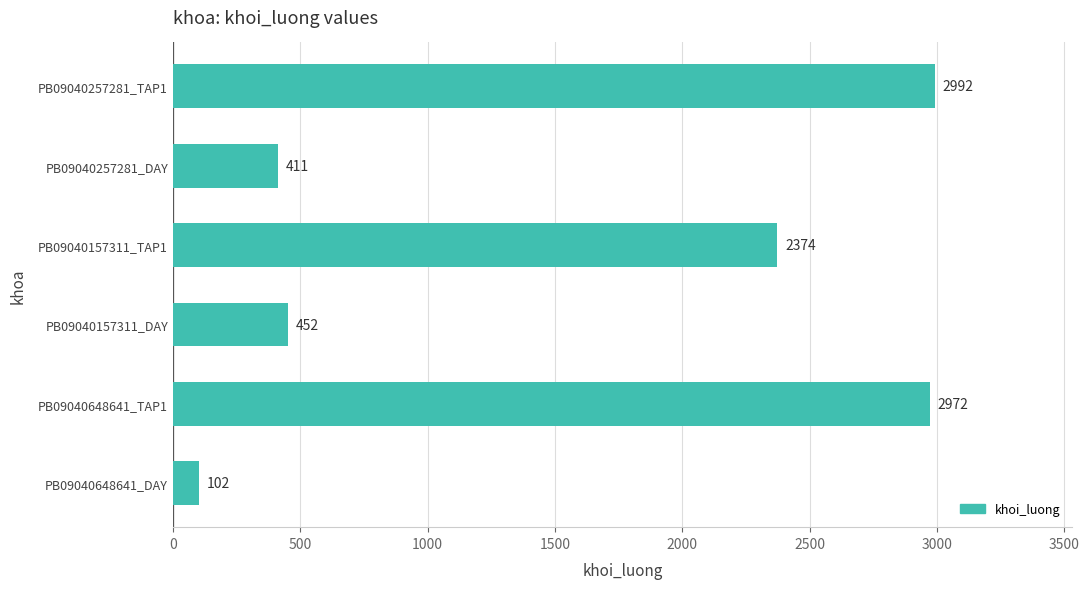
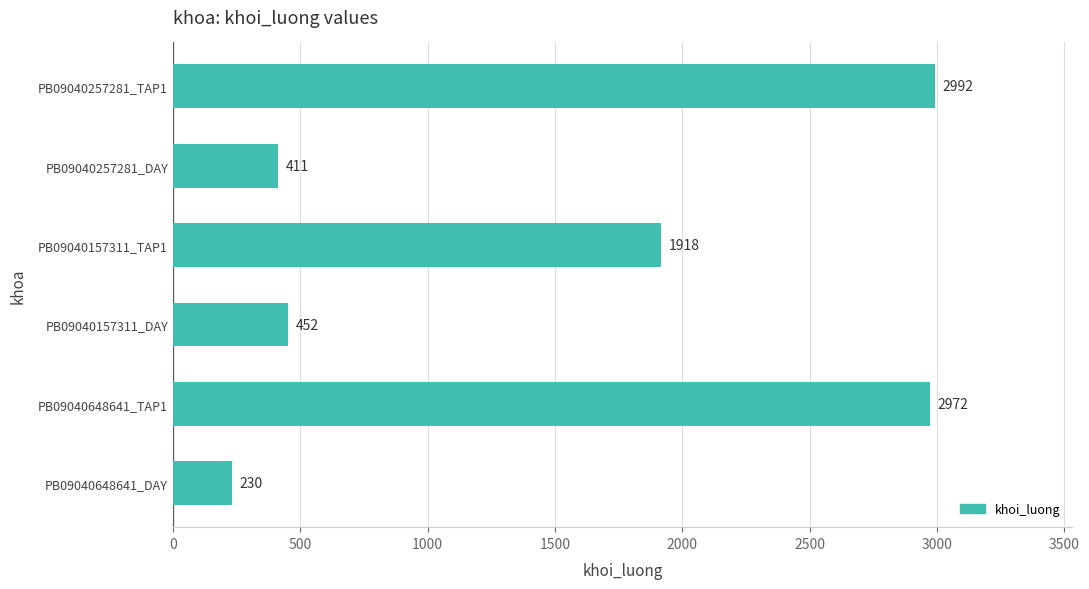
  {
    "PB09040257281_TAP1": 2992,
    "PB09040257281_DAY": 411,
-   "PB09040157311_TAP1": 2374,
+   "PB09040157311_TAP1": 1918,
    "PB09040157311_DAY": 452,
    "PB09040648641_TAP1": 2972,
-   "PB09040648641_DAY": 102
+   "PB09040648641_DAY": 230
  }
